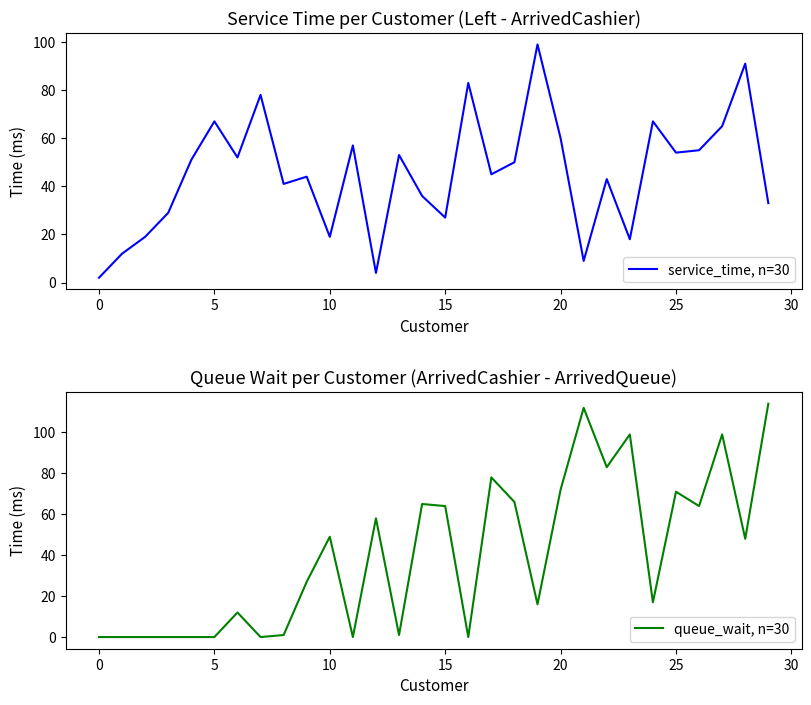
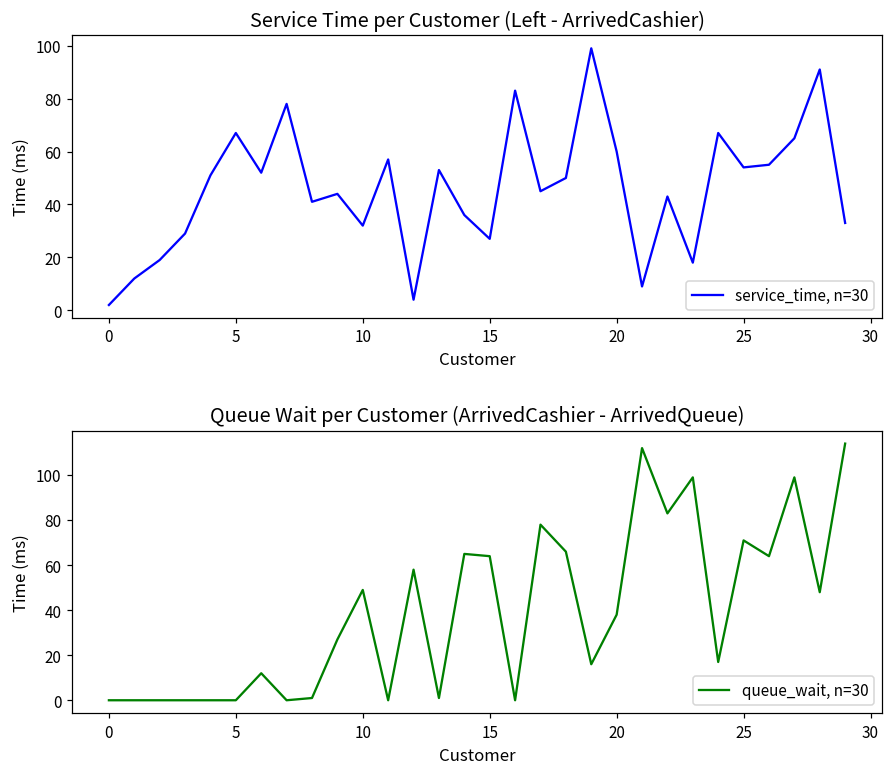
  {
    "Service Time per Customer (Left - ArrivedCashier)": {
      "0": 2,
      "5": 67,
-     "10": 19,
+     "10": 32,
      "15": 27,
      "20": 60,
      "25": 54
    },
    "Queue Wait per Customer (ArrivedCashier - ArrivedQueue)": {
      "0": 0,
      "5": 0,
      "10": 49,
      "15": 64,
-     "20": 72,
+     "20": 38,
      "25": 71
    }
  }
